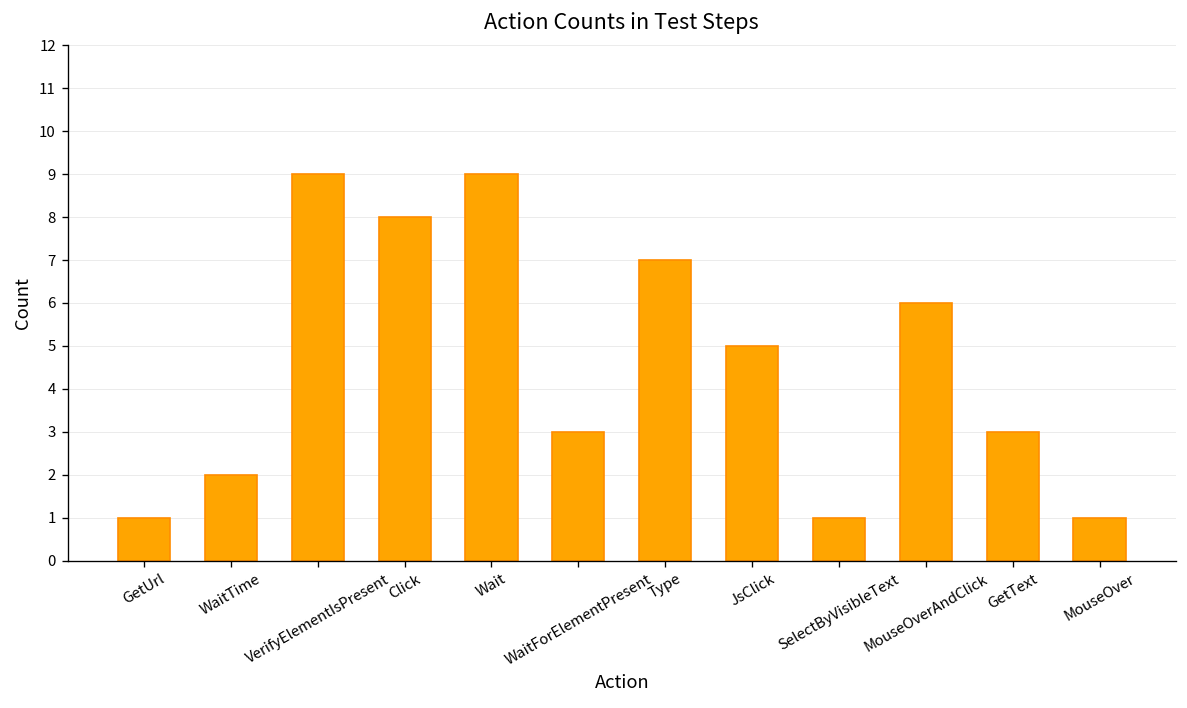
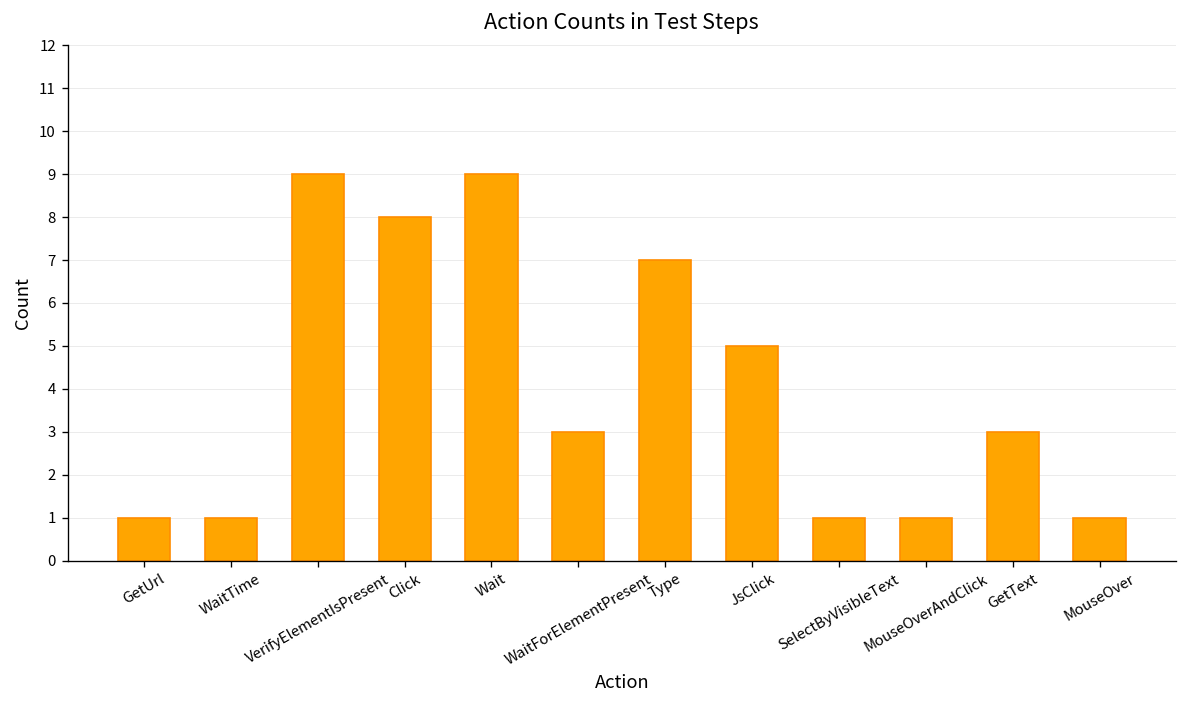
  {
    "GetUrl": 1,
-   "WaitTime": 2,
+   "WaitTime": 1,
    "VerifyElementIsPresent": 9,
    "Click": 8,
    "Wait": 9,
    "WaitForElementPresent": 3,
    "Type": 7,
    "JsClick": 5,
    "SelectByVisibleText": 1,
-   "MouseOverAndClick": 6,
+   "MouseOverAndClick": 1,
    "GetText": 3,
    "MouseOver": 1
  }
